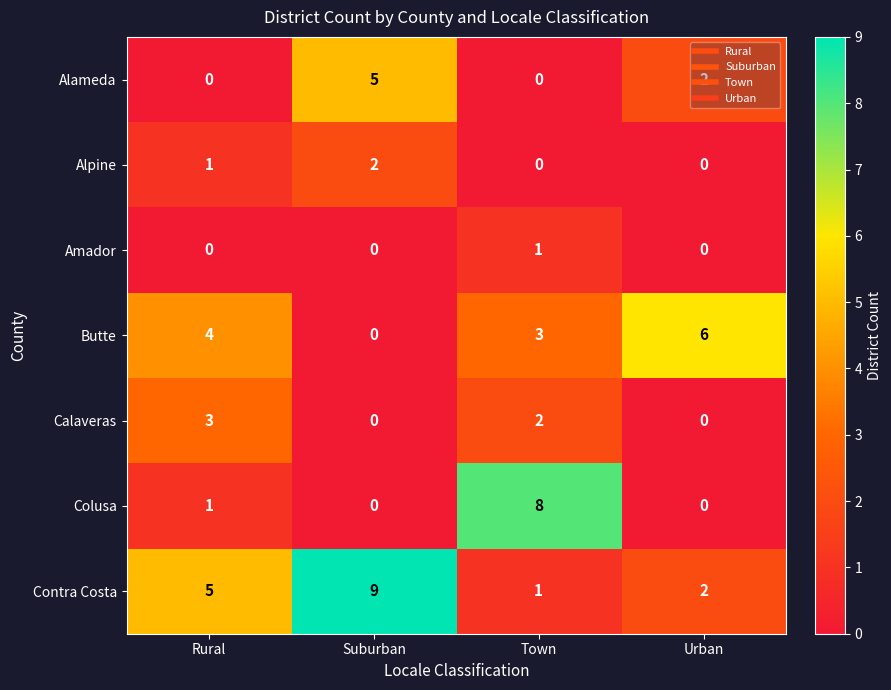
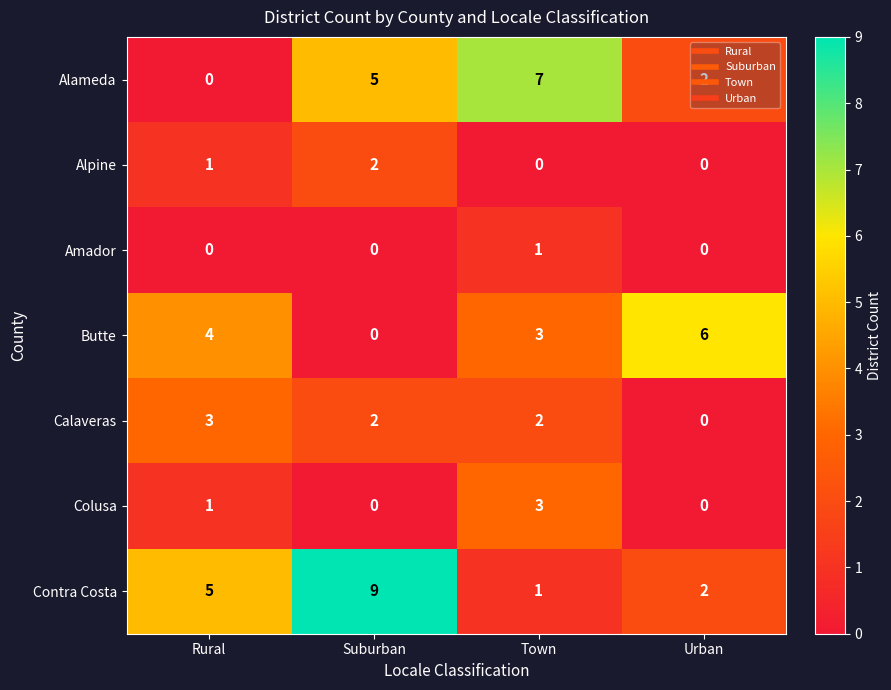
  {
    "Alameda": {
      "Rural": 0,
      "Suburban": 5,
-     "Town": 0
+     "Town": 7
    },
    "Alpine": {
      "Rural": 1,
      "Suburban": 2,
      "Town": 0,
      "Urban": 0
    },
    "Amador": {
      "Rural": 0,
      "Suburban": 0,
      "Town": 1,
      "Urban": 0
    },
    "Butte": {
      "Rural": 4,
      "Suburban": 0,
      "Town": 3,
      "Urban": 6
    },
    "Calaveras": {
      "Rural": 3,
-     "Suburban": 0,
+     "Suburban": 2,
      "Town": 2,
      "Urban": 0
    },
    "Colusa": {
      "Rural": 1,
      "Suburban": 0,
-     "Town": 8,
+     "Town": 3,
      "Urban": 0
    },
    "Contra Costa": {
      "Rural": 5,
      "Suburban": 9,
      "Town": 1,
      "Urban": 2
    }
  }
